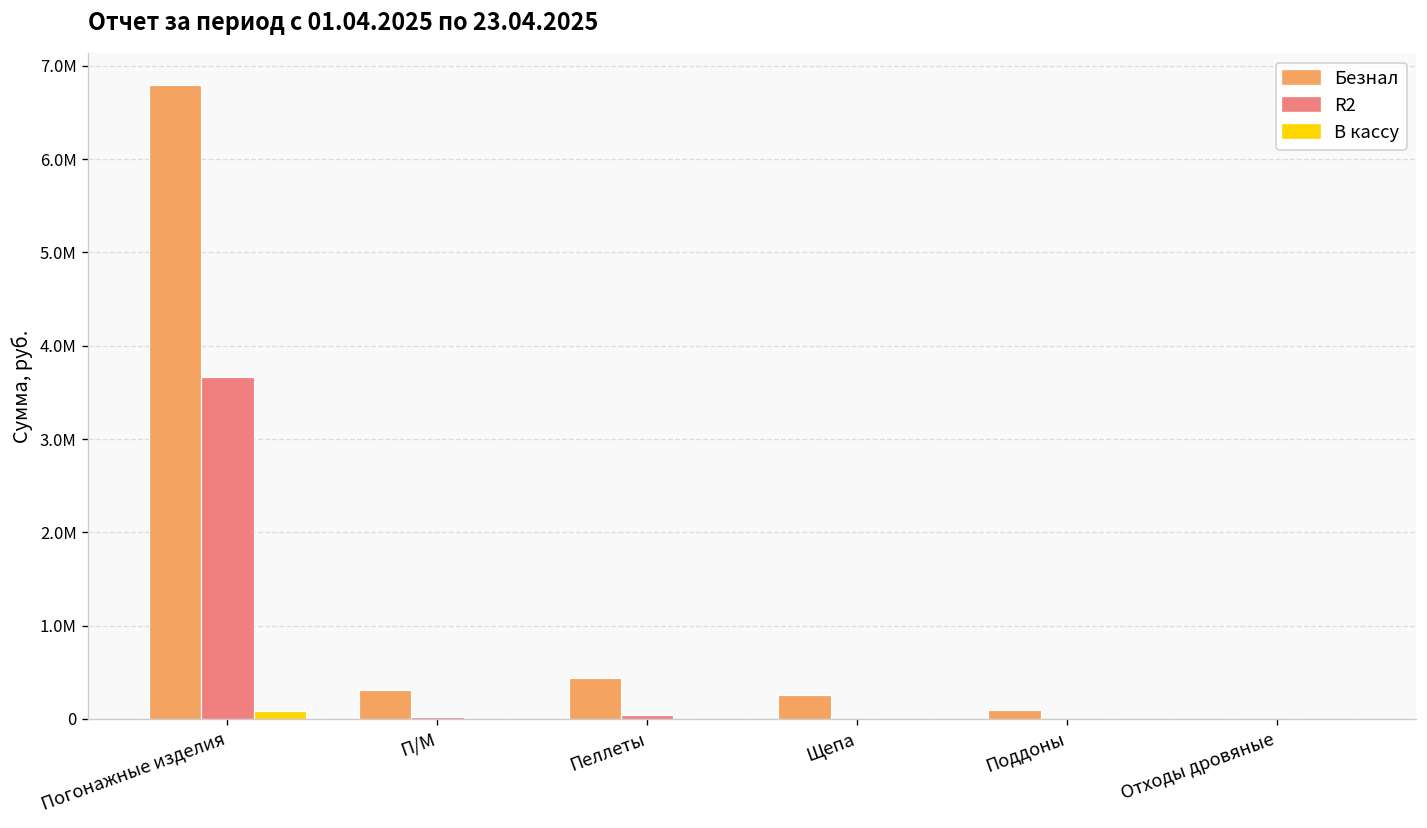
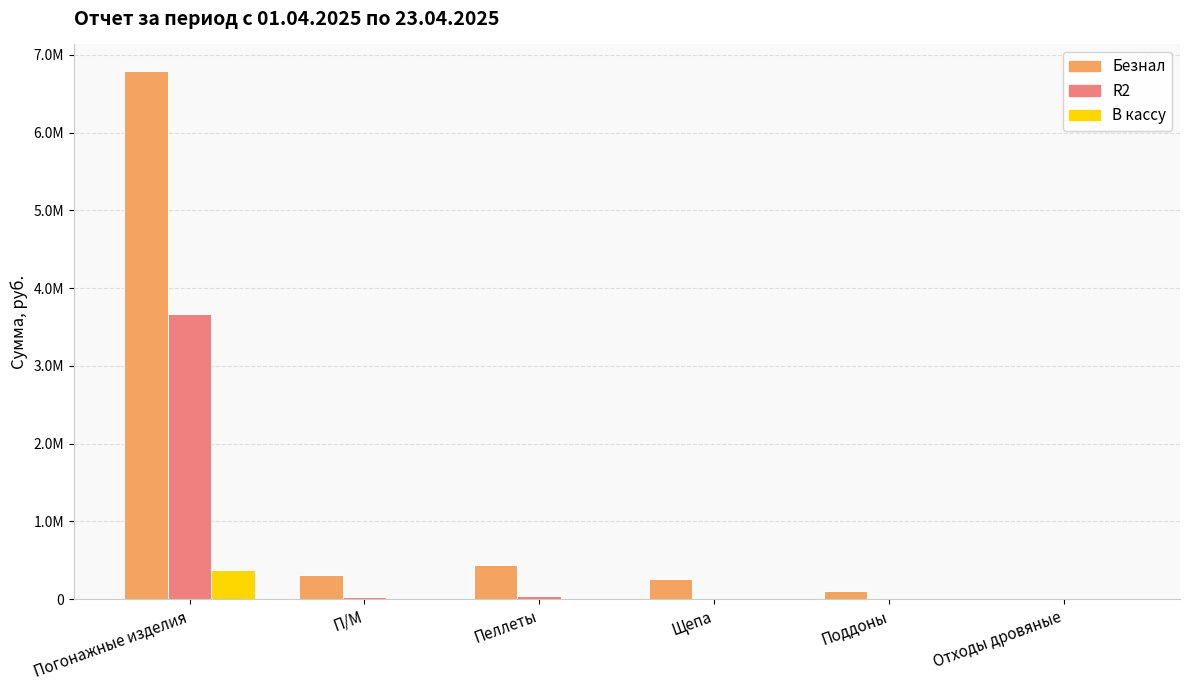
  {
    "В кассу": {
-     "Погонажные изделия": 100000,
+     "Погонажные изделия": 400000,
      "П/М": 0,
      "Пеллеты": 0,
      "Щепа": 0,
      "Поддоны": 0,
      "Отходы дровяные": 0
    }
  }
